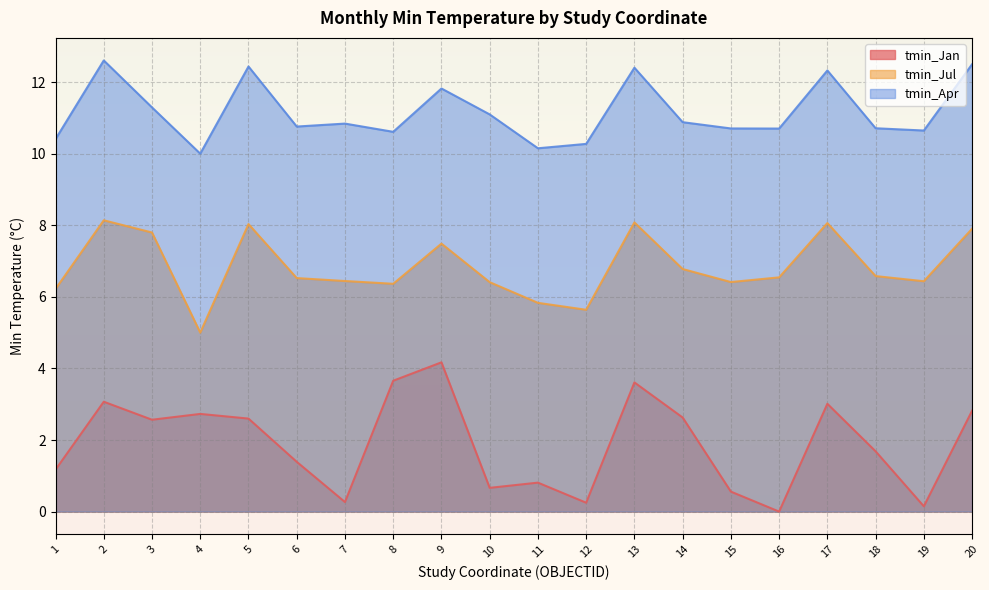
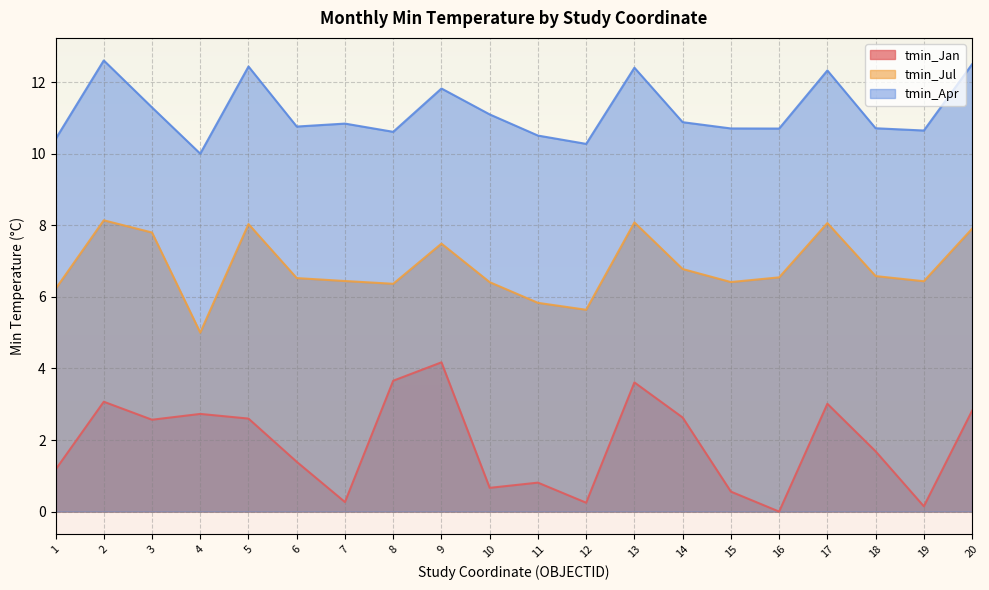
  {
    "tmin_Jan": {
      "1": 1.2,
      "2": 3.1,
      "3": 2.6,
      "4": 2.7,
      "5": 2.6,
      "6": 1.4,
      "7": 0.3,
      "8": 3.7,
      "9": 4.2,
      "10": 0.7,
      "11": 0.8,
      "12": 0.2,
      "13": 3.6,
      "14": 2.6,
      "15": 0.6,
      "16": 0.0,
      "17": 3.0,
      "18": 1.7,
      "19": 0.1,
      "20": 2.8
    },
    "tmin_Jul": {
      "1": 6.2,
      "2": 8.1,
      "3": 7.8,
      "4": 5.0,
      "5": 8.0,
      "6": 6.5,
      "7": 6.4,
      "8": 6.4,
      "9": 7.5,
      "10": 6.4,
      "11": 5.8,
      "12": 5.6,
      "13": 8.1,
      "14": 6.8,
      "15": 6.4,
      "16": 6.5,
      "17": 8.1,
      "18": 6.6,
      "19": 6.4,
      "20": 7.9
    },
    "tmin_Apr": {
      "1": 10.4,
      "2": 12.6,
      "3": 11.3,
      "4": 10.0,
      "5": 12.4,
      "6": 10.8,
      "7": 10.8,
      "8": 10.6,
      "9": 11.8,
      "10": 11.1,
-     "11": 10.1,
+     "11": 10.5,
      "12": 10.3,
      "13": 12.4,
      "14": 10.9,
      "15": 10.7,
      "16": 10.7,
      "17": 12.3,
      "18": 10.7,
      "19": 10.6,
      "20": 12.5
    }
  }
